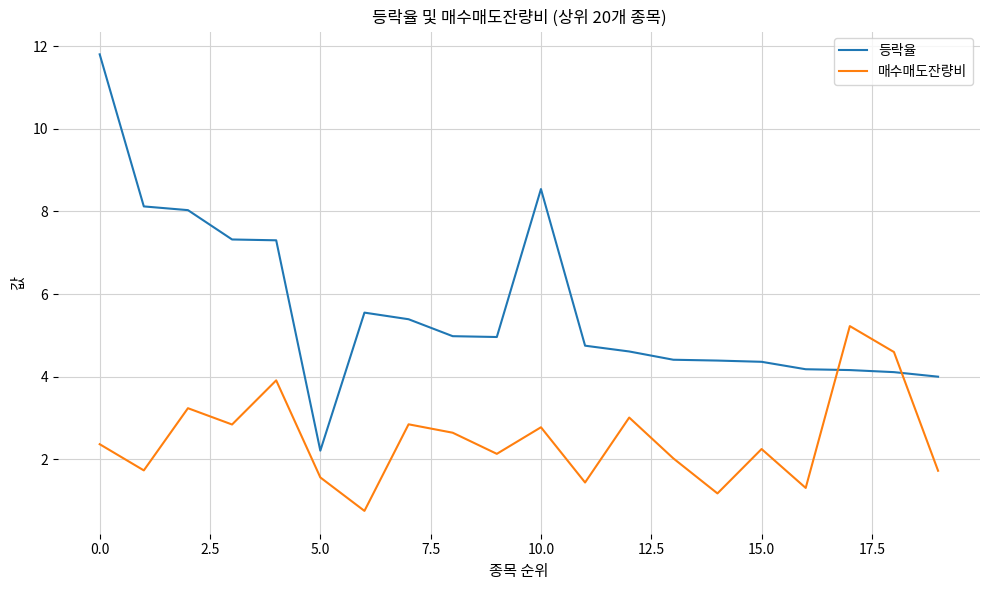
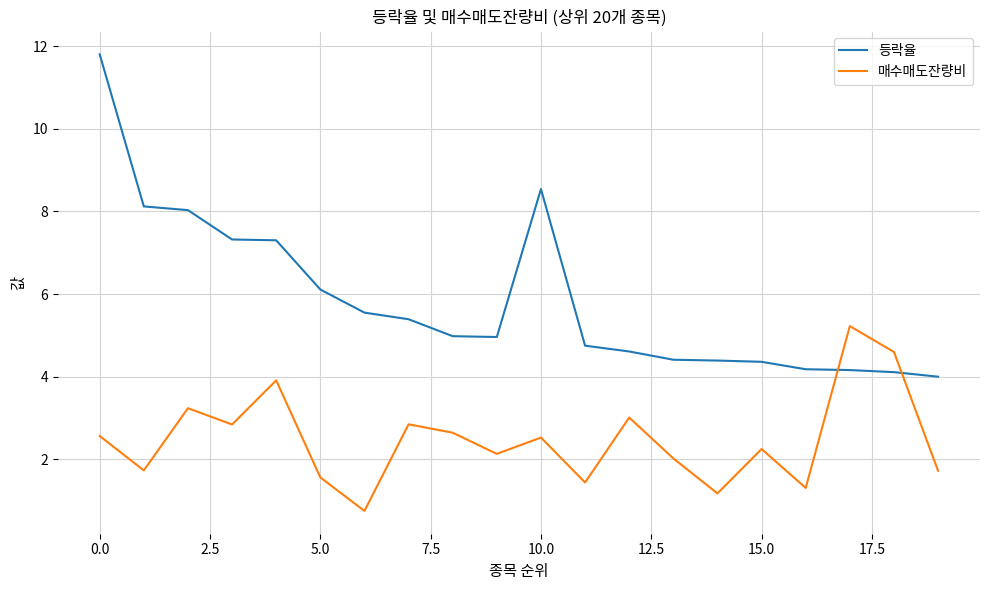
  {
    "등락율": {
      "0.0": 11.8,
-     "5.0": 2.2,
+     "5.0": 6.1,
      "10.0": 8.5,
      "15.0": 4.4
    },
    "매수매도잔량비": {
-     "0.0": 2.4,
+     "0.0": 2.6,
      "5.0": 1.6,
-     "10.0": 2.8,
+     "10.0": 2.5,
      "15.0": 2.2
    }
  }
